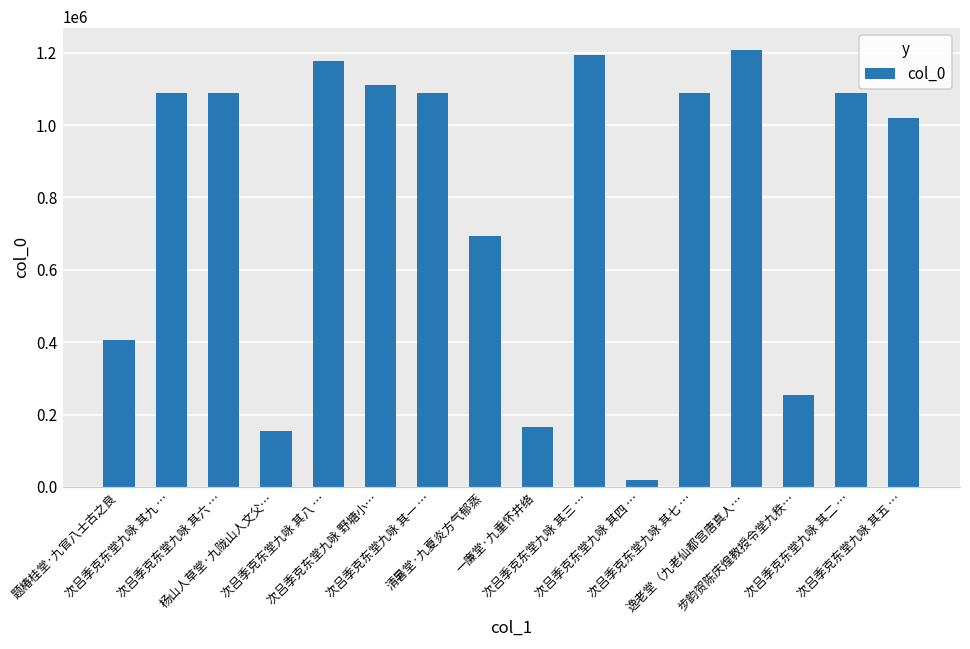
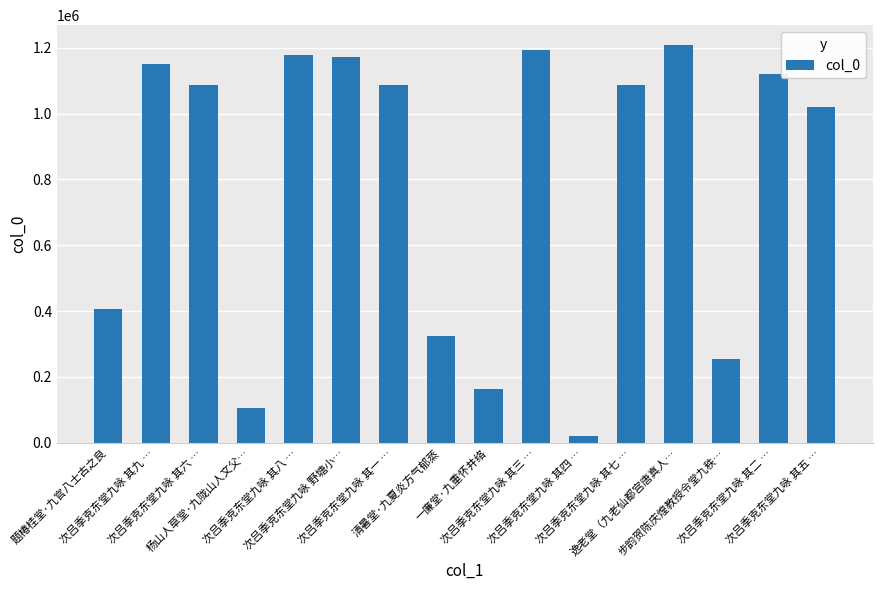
  {
    "题椿桂堂·九官八士古之良": 410000,
-   "次吕季克东堂九咏 其九 …": 1090000,
+   "次吕季克东堂九咏 其九 …": 1150000,
    "次吕季克东堂九咏 其六 …": 1090000,
-   "杨山人草堂·九陇山人文父…": 150000,
+   "杨山人草堂·九陇山人文父…": 110000,
    "次吕季克东堂九咏 其八 …": 1180000,
-   "次吕季克东堂九咏 野塘小…": 1110000,
+   "次吕季克东堂九咏 野塘小…": 1170000,
    "次吕季克东堂九咏 其一 …": 1090000,
-   "清暑堂·九夏炎方气郁蒸": 690000,
+   "清暑堂·九夏炎方气郁蒸": 320000,
    "一廉堂·九重怀井络": 160000,
    "次吕季克东堂九咏 其三 …": 1190000,
    "次吕季克东堂九咏 其四 …": 20000,
    "次吕季克东堂九咏 其七 …": 1090000,
    "逸老堂（九老仙都宫唐真人…": 1210000,
    "步韵贺陈庆煌教授令堂九秩…": 250000,
-   "次吕季克东堂九咏 其二 …": 1090000,
+   "次吕季克东堂九咏 其二 …": 1120000,
    "次吕季克东堂九咏 其五 …": 1020000
  }
